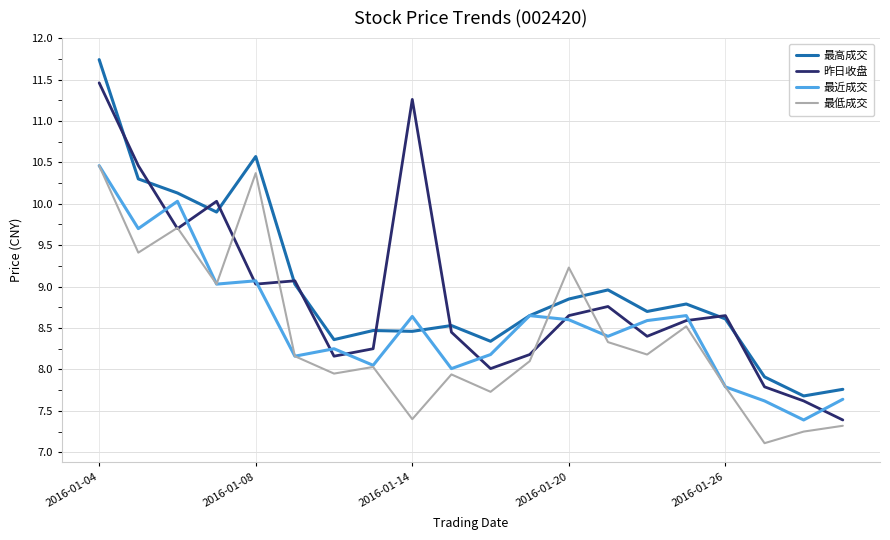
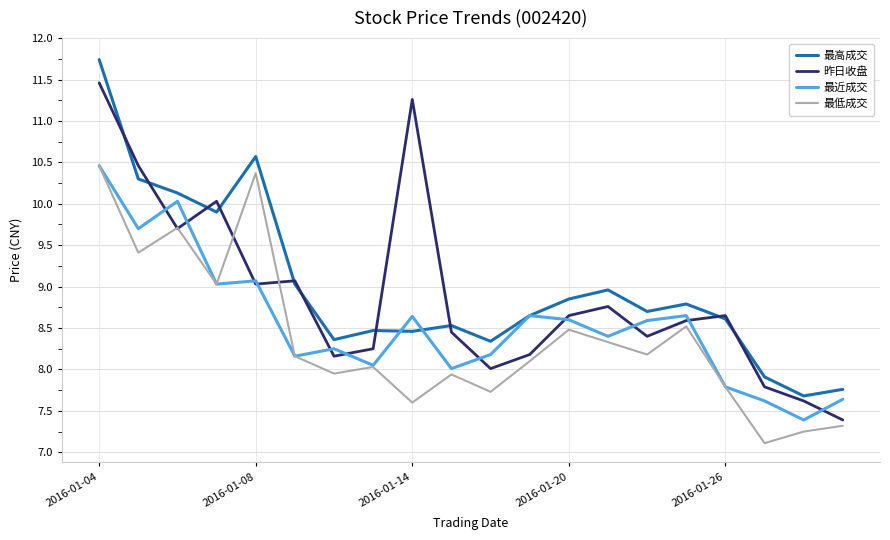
  {
    "最高成交": {
      "2016-01-04": 11.7,
      "2016-01-08": 10.6,
      "2016-01-14": 8.5,
      "2016-01-20": 8.9,
      "2016-01-26": 8.6
    },
    "昨日收盘": {
      "2016-01-04": 11.5,
      "2016-01-08": 9.0,
      "2016-01-14": 11.3,
      "2016-01-20": 8.7,
      "2016-01-26": 8.7
    },
    "最近成交": {
      "2016-01-08": 9.1,
      "2016-01-14": 8.6,
      "2016-01-20": 8.6
    },
    "最低成交": {
      "2016-01-08": 10.4,
-     "2016-01-14": 7.4,
-     "2016-01-20": 9.2
+     "2016-01-14": 7.6,
+     "2016-01-20": 8.5
    }
  }
